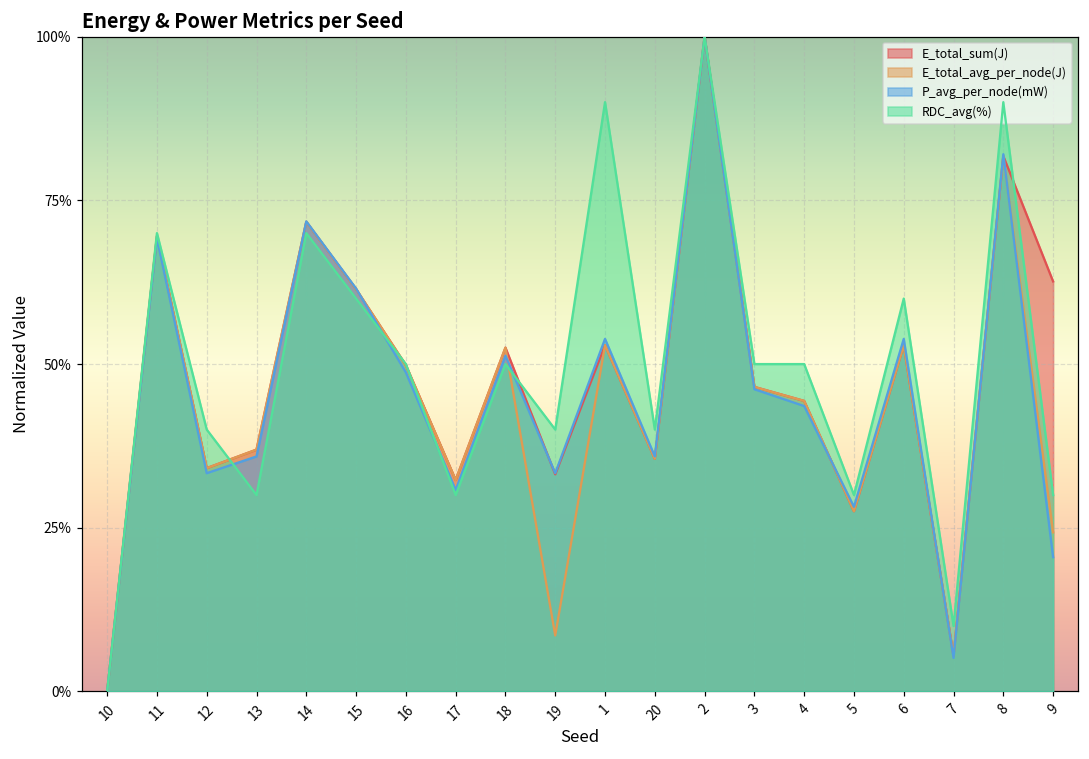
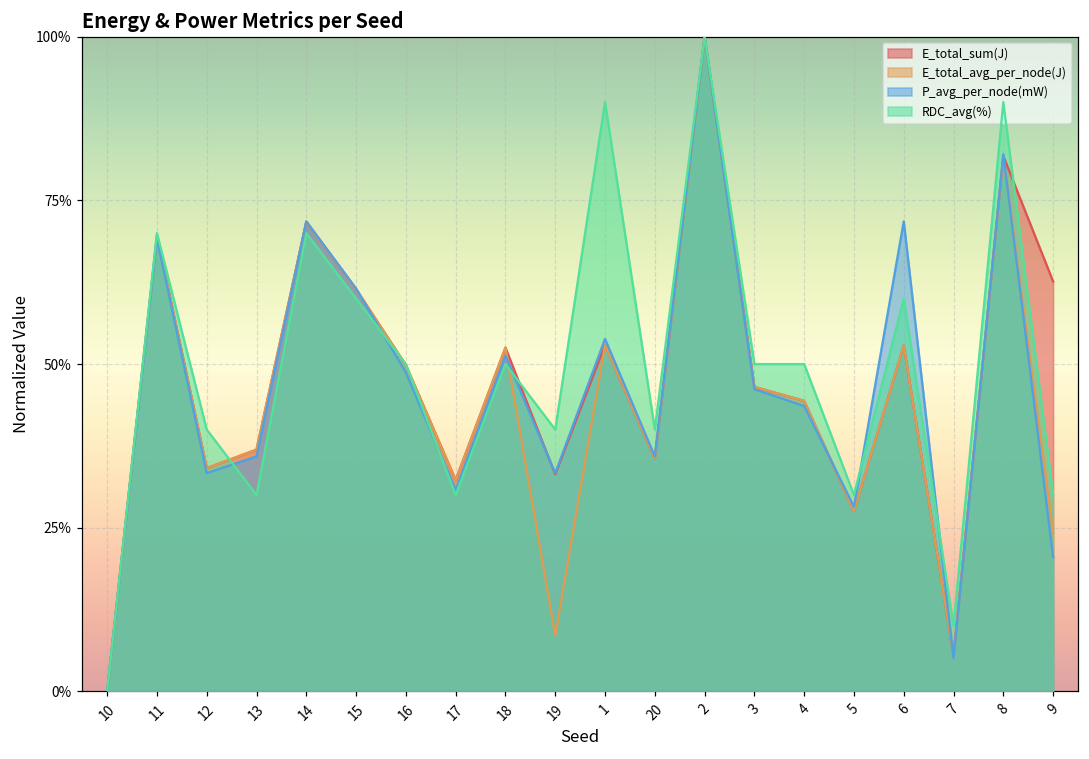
  {
    "E_total_sum(J)": {
      "9": "63%"
    },
    "E_total_avg_per_node(J)": {
      "19": "9%",
      "9": "24%"
    },
    "P_avg_per_node(mW)": {
      "12": "33%",
      "13": "36%",
      "16": "49%",
      "17": "31%",
      "18": "51%",
      "1": "54%",
      "4": "44%",
      "5": "28%",
-     "6": "54%",
+     "6": "72%",
      "9": "21%"
    },
    "RDC_avg(%)": {
      "11": "70%",
      "12": "40%",
      "13": "30%",
      "14": "70%",
      "15": "60%",
      "17": "30%",
      "18": "50%",
      "19": "40%",
      "1": "90%",
      "20": "40%",
      "3": "50%",
      "4": "50%",
      "5": "30%",
      "6": "60%",
      "7": "10%",
      "9": "30%"
    }
  }
